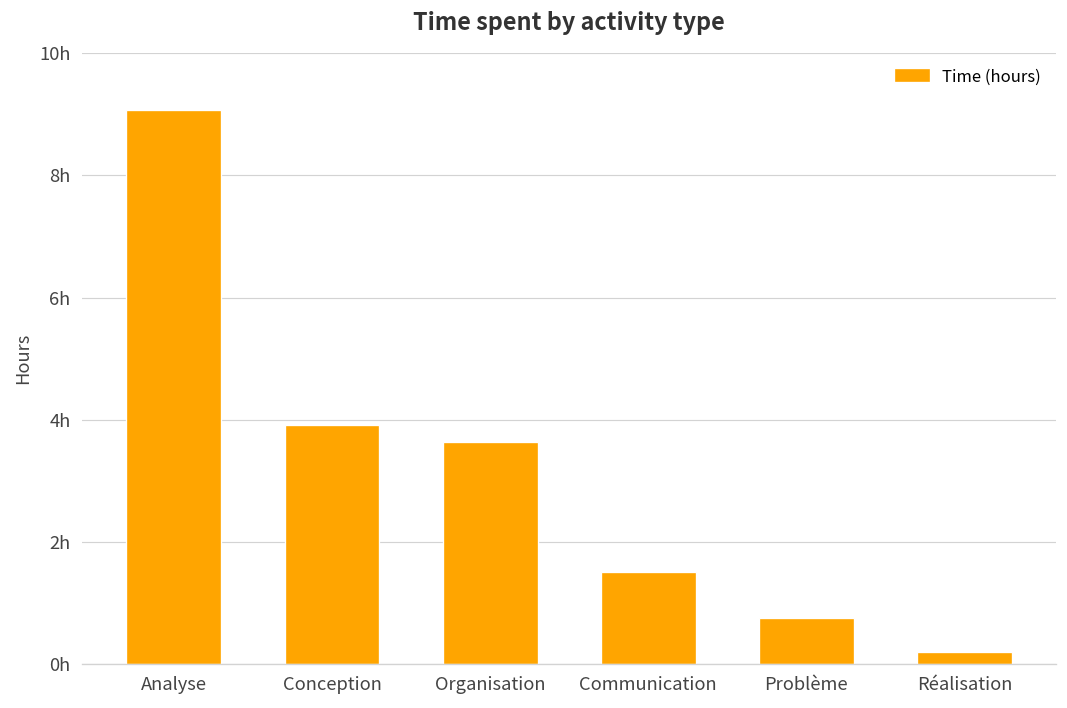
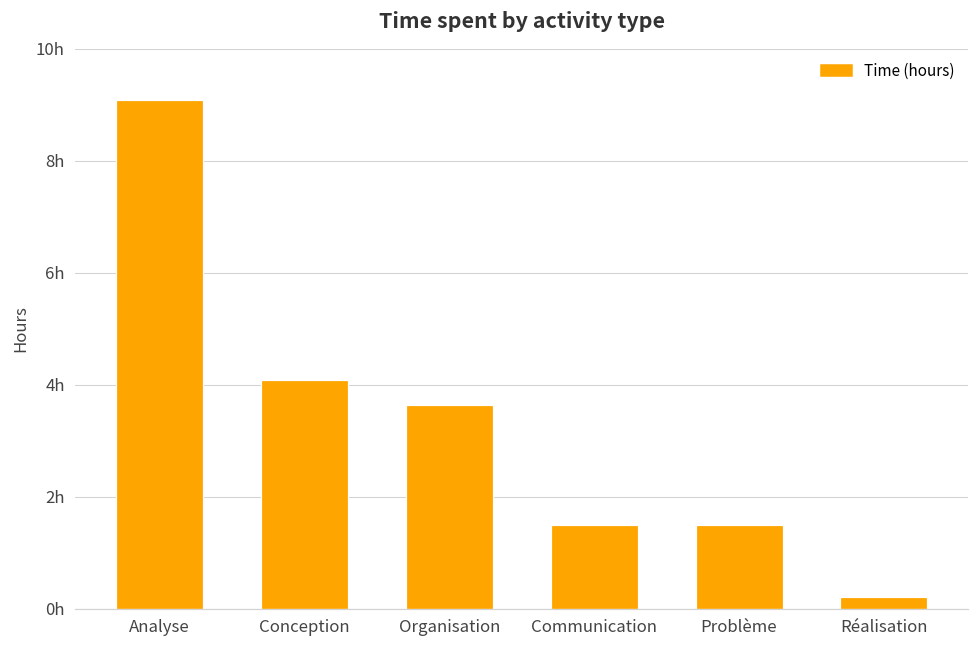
  {
    "Analyse": "9.1h",
-   "Conception": "3.9h",
+   "Conception": "4.1h",
    "Organisation": "3.6h",
    "Communication": "1.5h",
-   "Problème": "0.8h",
+   "Problème": "1.5h",
    "Réalisation": "0.2h"
  }
